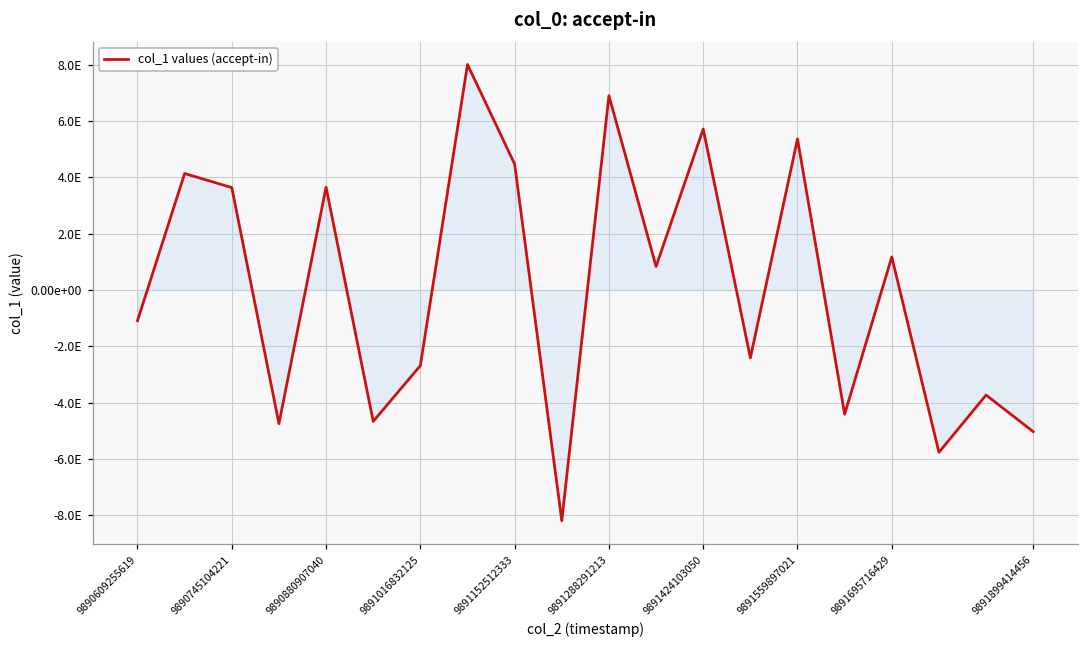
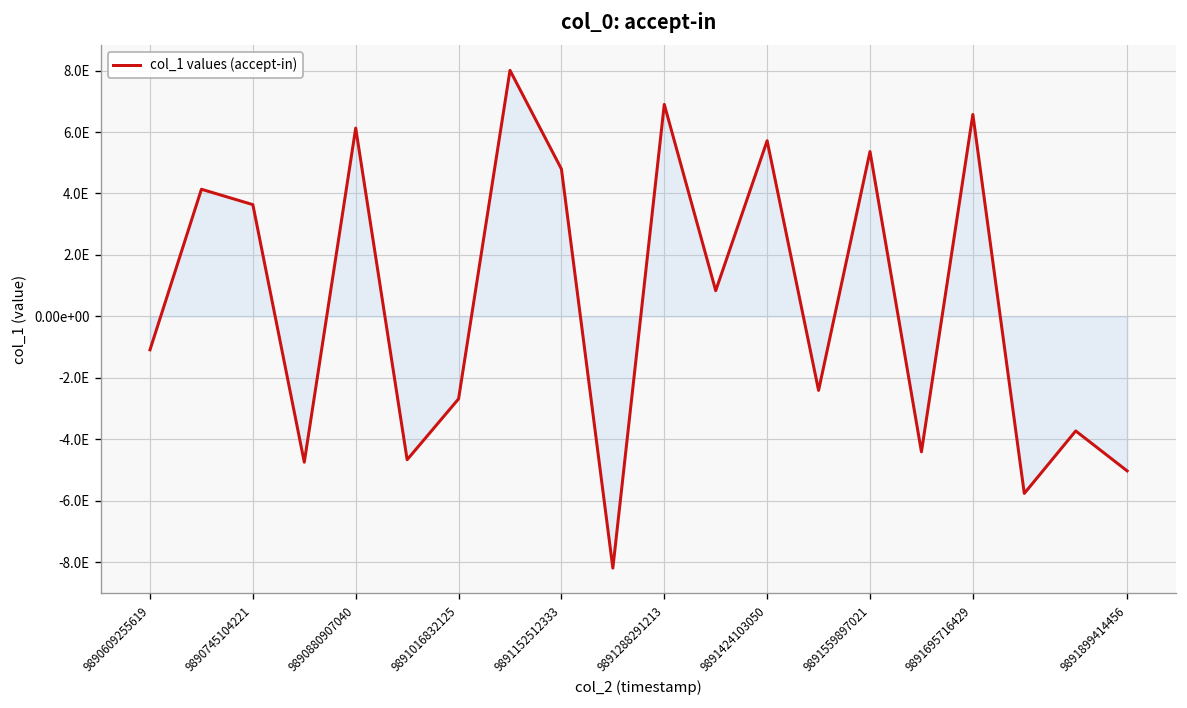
  {
    "col_1 values (accept-in)": {
      "9890609255619": "-1.1E",
-     "9890880907040": "3.6E",
+     "9890880907040": "6.1E",
      "9891016832125": "-2.7E",
-     "9891152512333": "4.5E",
-     "9891695716429": "1.2E",
+     "9891152512333": "4.8E",
+     "9891695716429": "6.6E",
      "9891899414456": "-5.0E"
    }
  }
